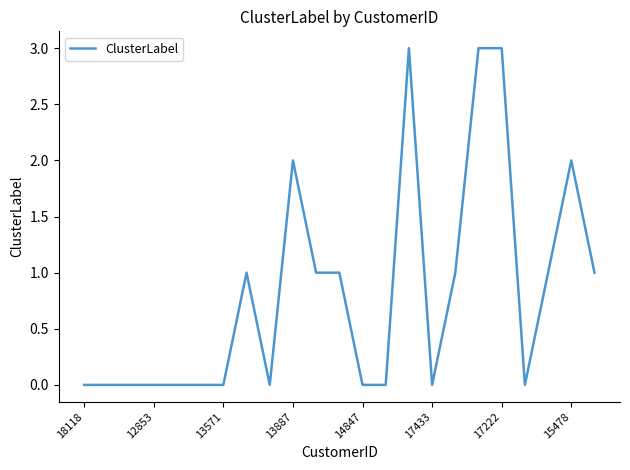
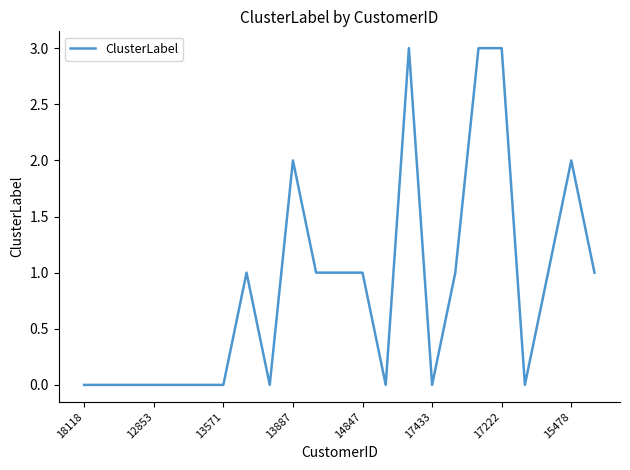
  {
    "18118": 0,
    "12853": 0,
    "13571": 0,
    "13887": 2,
-   "14847": 0,
+   "14847": 1,
    "17433": 0,
    "17222": 3,
    "15478": 2
  }
